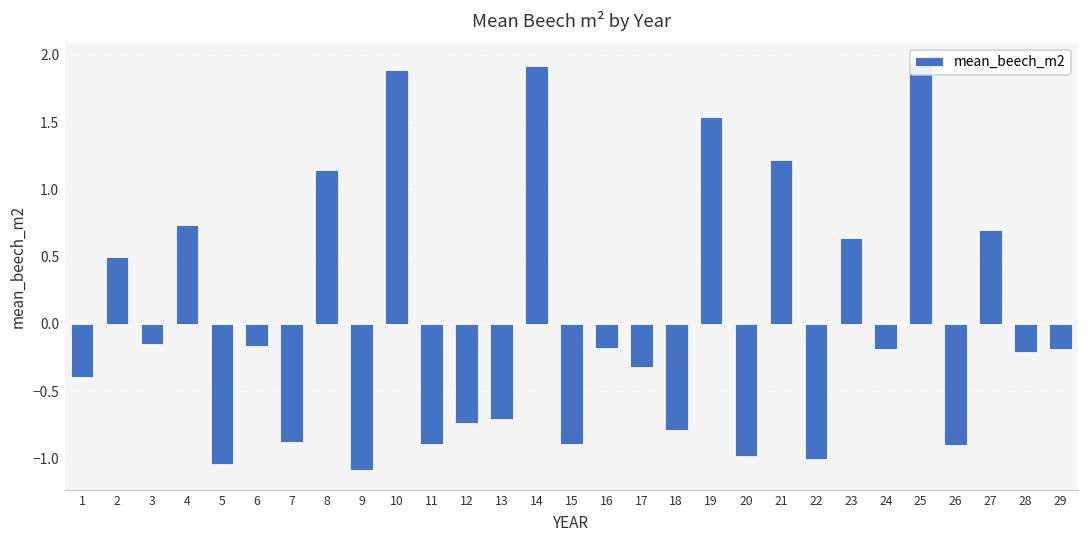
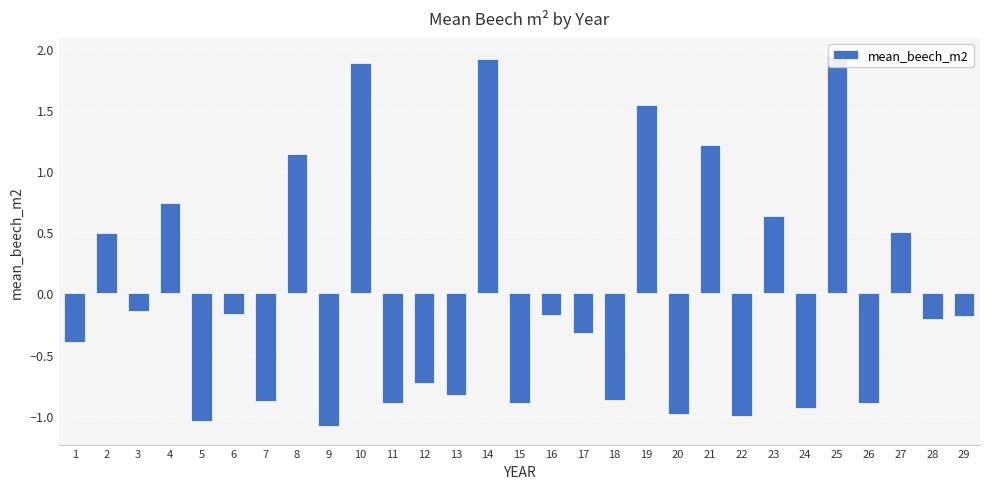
  {
    "1": -0.40,
    "2": 0.50,
    "3": -0.15,
    "4": 0.74,
    "5": -1.04,
    "6": -0.17,
    "7": -0.88,
    "8": 1.14,
    "9": -1.08,
    "10": 1.89,
    "11": -0.89,
    "12": -0.74,
-   "13": -0.70,
+   "13": -0.83,
    "14": 1.92,
    "15": -0.89,
    "16": -0.18,
    "17": -0.32,
-   "18": -0.79,
+   "18": -0.87,
    "19": 1.54,
    "20": -0.98,
    "21": 1.22,
    "22": -1.00,
    "23": 0.64,
-   "24": -0.19,
+   "24": -0.94,
    "26": -0.90,
-   "27": 0.70,
+   "27": 0.51,
    "28": -0.21,
    "29": -0.19
  }
